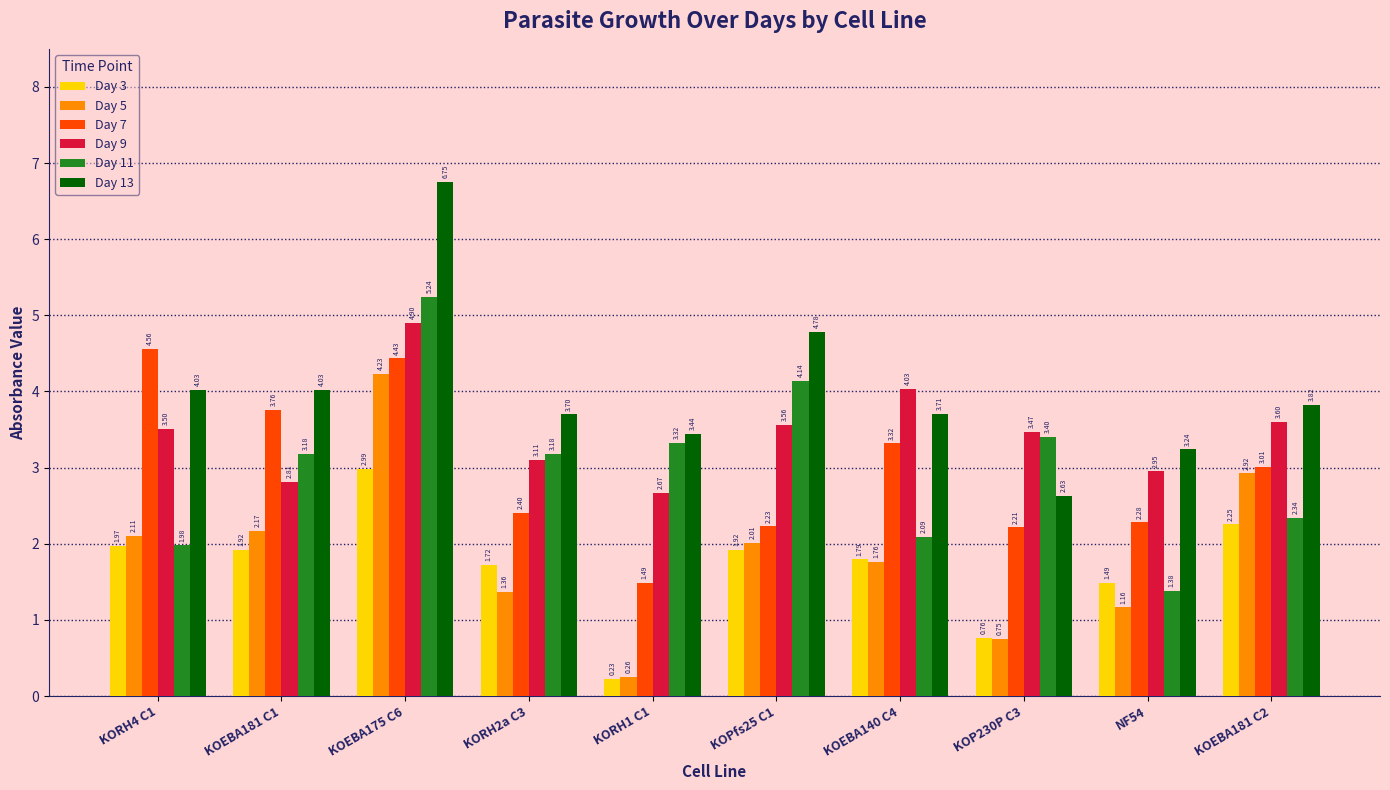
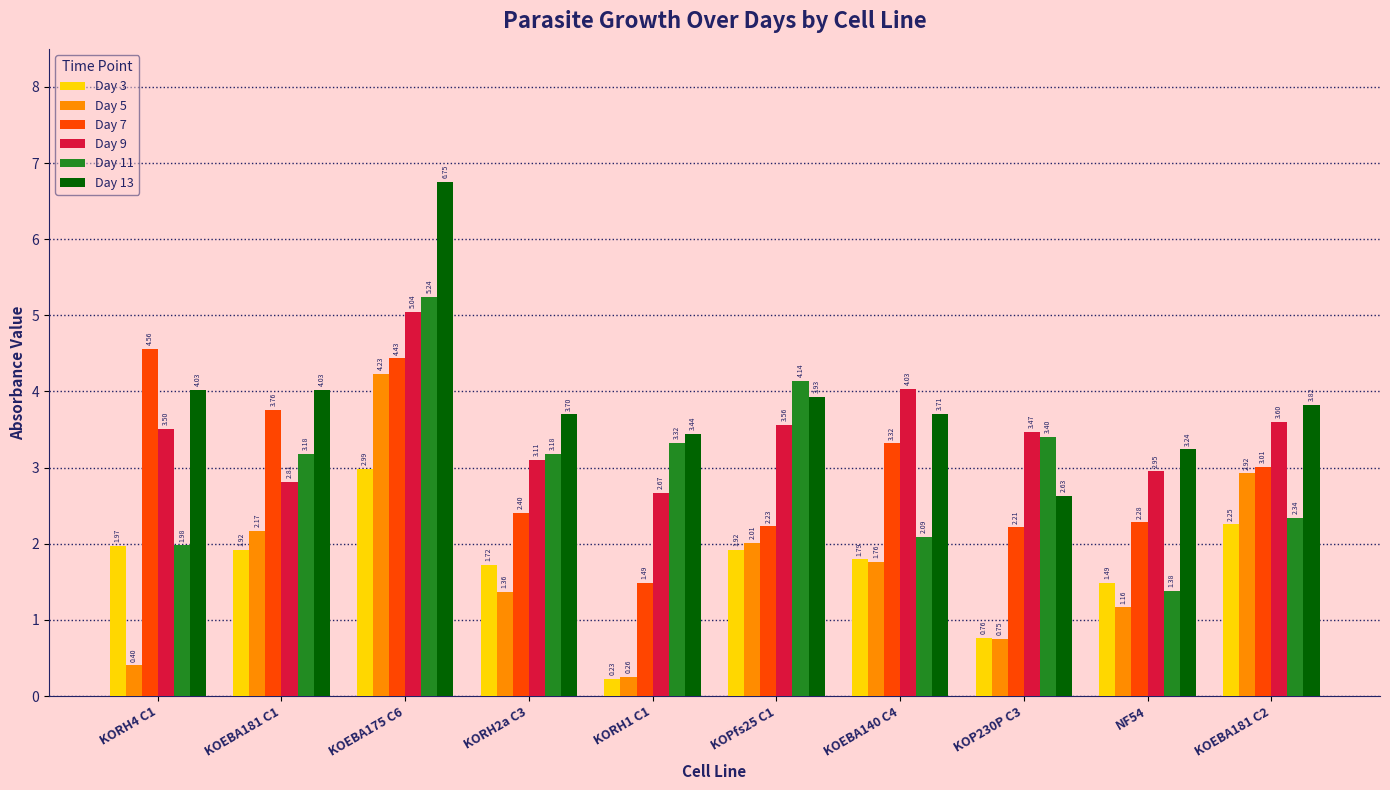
  {
    "Day 3": {
      "KORH4 C1": 1.97,
      "KOEBA181 C1": 1.92,
      "KOEBA175 C6": 2.99,
      "KORH2a C3": 1.72,
      "KORH1 C1": 0.23,
      "KOPfs25 C1": 1.92,
      "KOEBA140 C4": 1.79,
      "KOP230P C3": 0.76,
      "NF54": 1.49,
      "KOEBA181 C2": 2.25
    },
    "Day 5": {
-     "KORH4 C1": 2.11,
+     "KORH4 C1": 0.40,
      "KOEBA181 C1": 2.17,
      "KOEBA175 C6": 4.23,
      "KORH2a C3": 1.36,
      "KORH1 C1": 0.26,
      "KOPfs25 C1": 2.01,
      "KOEBA140 C4": 1.76,
      "KOP230P C3": 0.75,
      "NF54": 1.16,
      "KOEBA181 C2": 2.92
    },
    "Day 7": {
      "KORH4 C1": 4.56,
      "KOEBA181 C1": 3.76,
      "KOEBA175 C6": 4.43,
      "KORH2a C3": 2.40,
      "KORH1 C1": 1.49,
      "KOPfs25 C1": 2.23,
      "KOEBA140 C4": 3.32,
      "KOP230P C3": 2.21,
      "NF54": 2.28,
      "KOEBA181 C2": 3.01
    },
    "Day 9": {
      "KORH4 C1": 3.50,
      "KOEBA181 C1": 2.81,
-     "KOEBA175 C6": 4.90,
+     "KOEBA175 C6": 5.04,
      "KORH2a C3": 3.11,
      "KORH1 C1": 2.67,
      "KOPfs25 C1": 3.56,
      "KOEBA140 C4": 4.03,
      "KOP230P C3": 3.47,
      "NF54": 2.95,
      "KOEBA181 C2": 3.60
    },
    "Day 11": {
      "KORH4 C1": 1.98,
      "KOEBA181 C1": 3.18,
      "KOEBA175 C6": 5.24,
      "KORH2a C3": 3.18,
      "KORH1 C1": 3.32,
      "KOPfs25 C1": 4.14,
      "KOEBA140 C4": 2.09,
      "KOP230P C3": 3.40,
      "NF54": 1.38,
      "KOEBA181 C2": 2.34
    },
    "Day 13": {
      "KORH4 C1": 4.03,
      "KOEBA181 C1": 4.03,
      "KOEBA175 C6": 6.75,
      "KORH2a C3": 3.70,
      "KORH1 C1": 3.44,
-     "KOPfs25 C1": 4.78,
+     "KOPfs25 C1": 3.93,
      "KOEBA140 C4": 3.71,
      "KOP230P C3": 2.63,
      "NF54": 3.24,
      "KOEBA181 C2": 3.82
    }
  }
